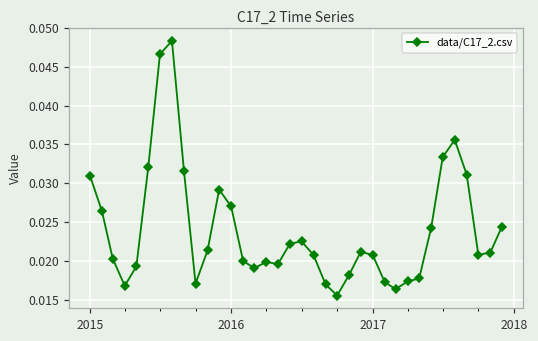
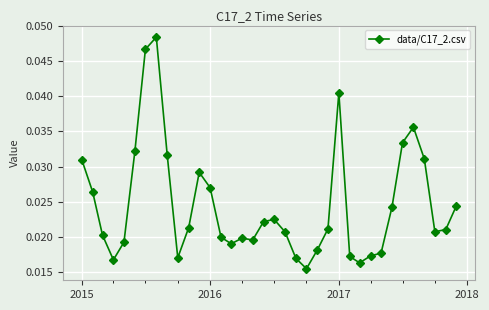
  {
    "2015": 0.031,
    "2016": 0.027,
-   "2017": 0.021
+   "2017": 0.040
  }
